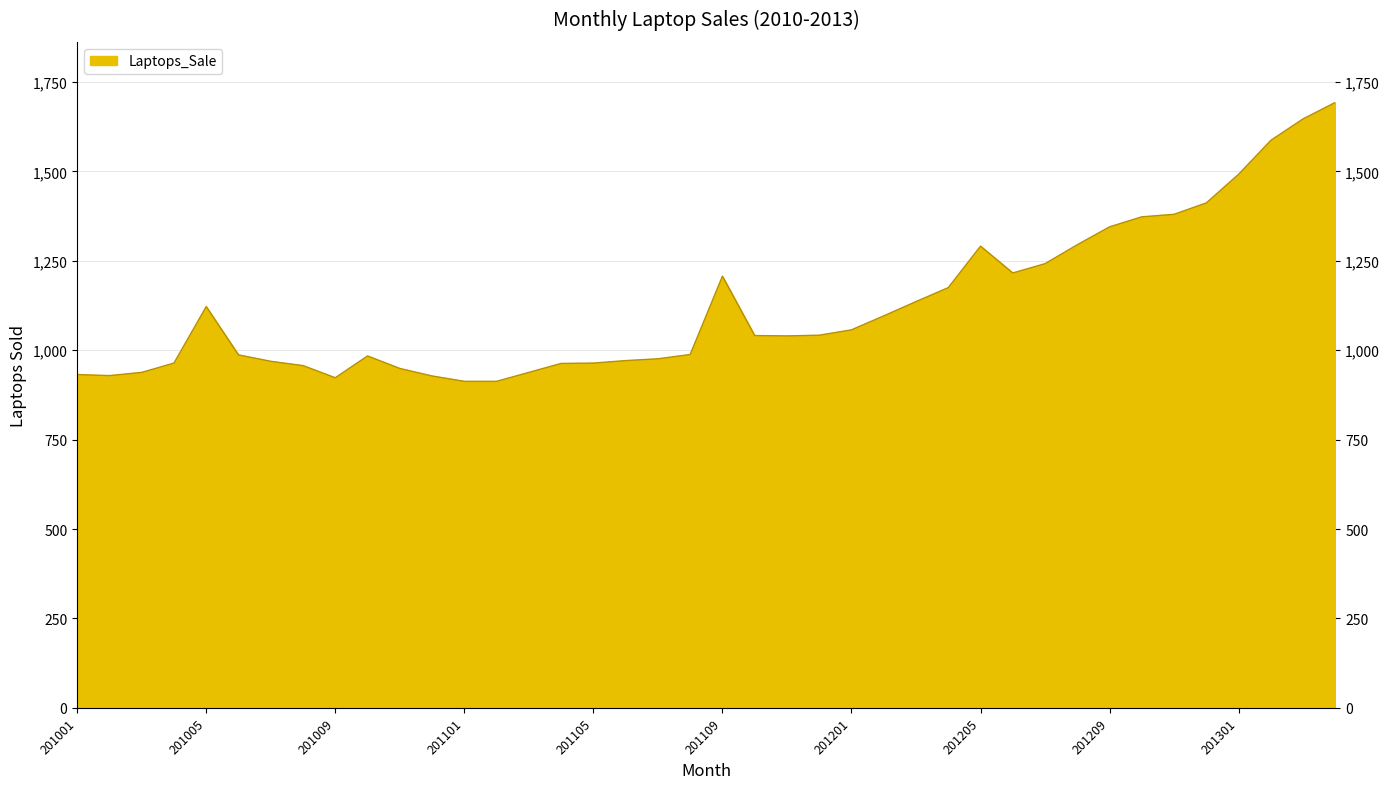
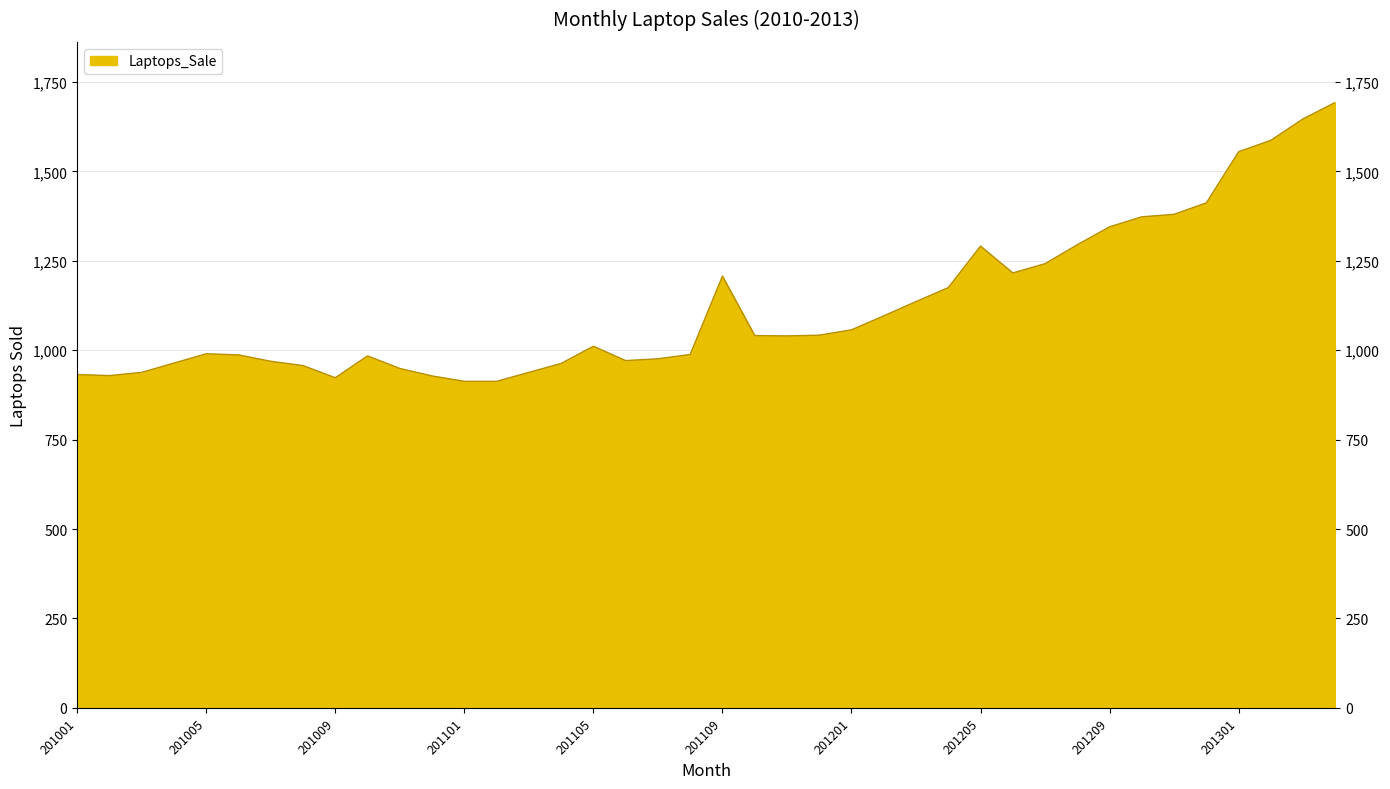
  {
    "201001": "930",
-   "201005": "1,120",
+   "201005": "990",
    "201009": "920",
    "201101": "910",
-   "201105": "960",
+   "201105": "1,010",
    "201109": "1,210",
    "201201": "1,060",
    "201205": "1,290",
    "201209": "1,350",
-   "201301": "1,490"
+   "201301": "1,560"
  }
